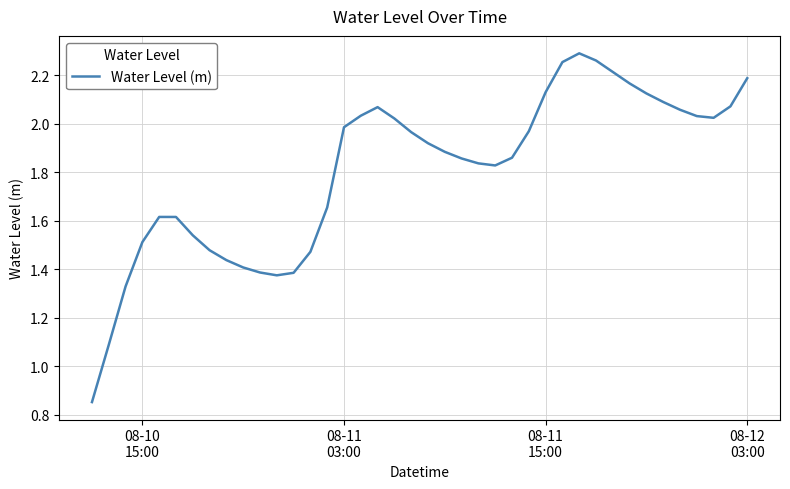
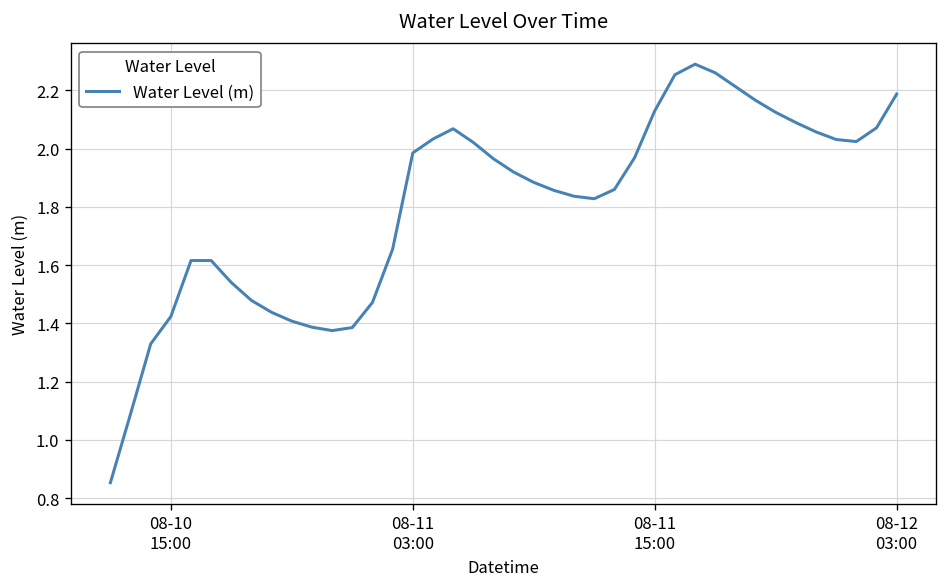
  {
-   "08-10 15:00": 1.51,
+   "08-10 15:00": 1.42,
    "08-11 03:00": 1.99,
    "08-11 15:00": 2.13,
    "08-12 03:00": 2.19
  }
